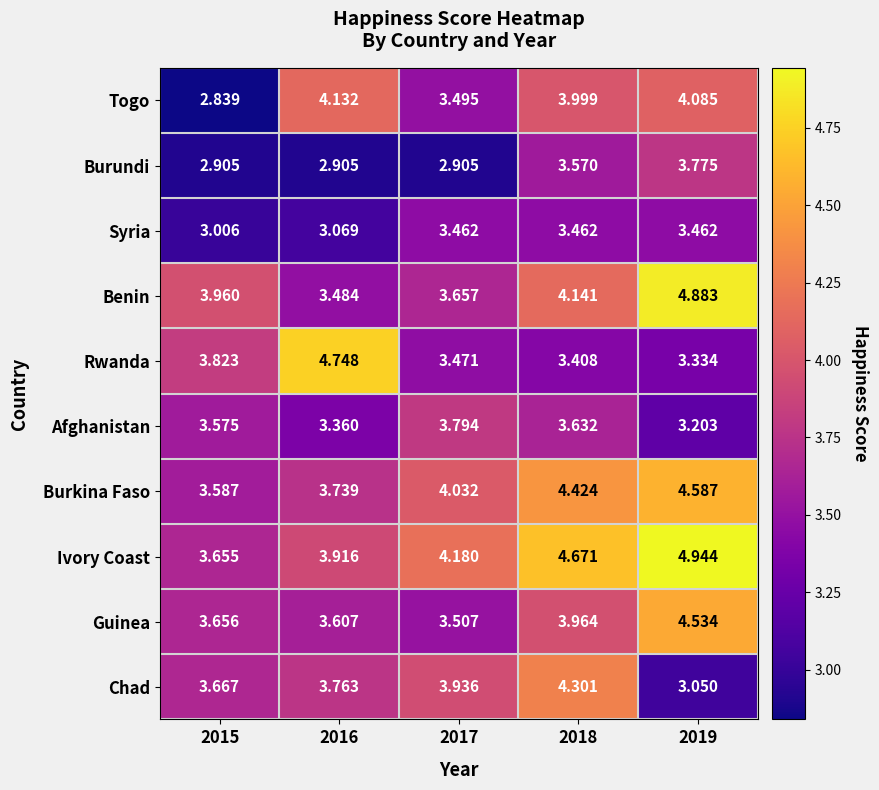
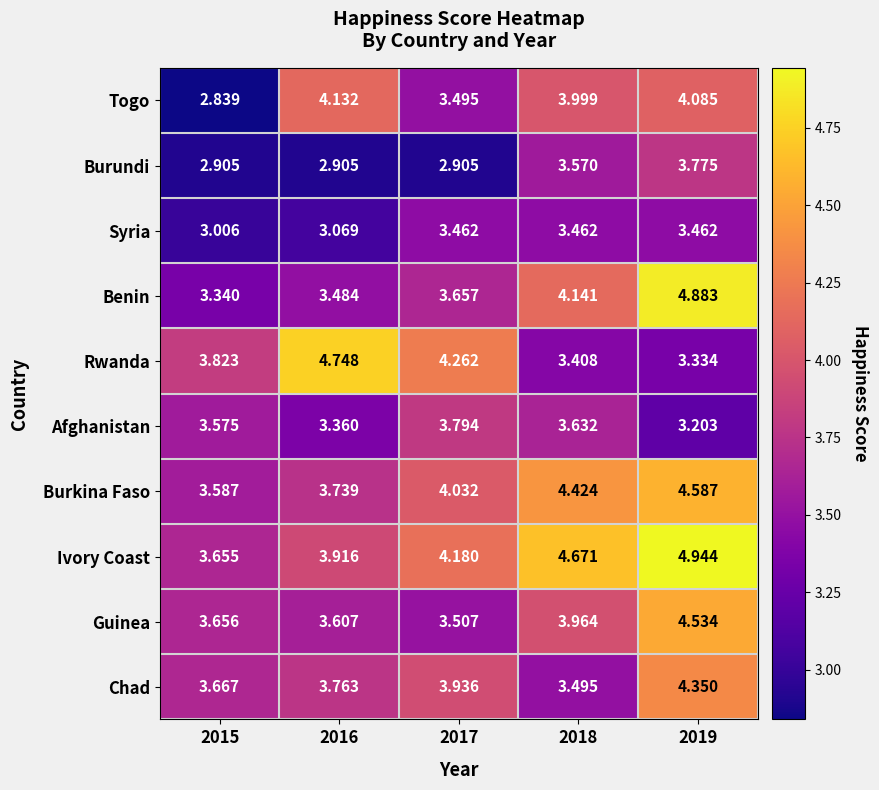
  {
    "Togo": {
      "2015": 2.839,
      "2016": 4.132,
      "2017": 3.495,
      "2018": 3.999,
      "2019": 4.085
    },
    "Burundi": {
      "2015": 2.905,
      "2016": 2.905,
      "2017": 2.905,
      "2018": 3.570,
      "2019": 3.775
    },
    "Syria": {
      "2015": 3.006,
      "2016": 3.069,
      "2017": 3.462,
      "2018": 3.462,
      "2019": 3.462
    },
    "Benin": {
-     "2015": 3.960,
+     "2015": 3.340,
      "2016": 3.484,
      "2017": 3.657,
      "2018": 4.141,
      "2019": 4.883
    },
    "Rwanda": {
      "2015": 3.823,
      "2016": 4.748,
-     "2017": 3.471,
+     "2017": 4.262,
      "2018": 3.408,
      "2019": 3.334
    },
    "Afghanistan": {
      "2015": 3.575,
      "2016": 3.360,
      "2017": 3.794,
      "2018": 3.632,
      "2019": 3.203
    },
    "Burkina Faso": {
      "2015": 3.587,
      "2016": 3.739,
      "2017": 4.032,
      "2018": 4.424,
      "2019": 4.587
    },
    "Ivory Coast": {
      "2015": 3.655,
      "2016": 3.916,
      "2017": 4.180,
      "2018": 4.671,
      "2019": 4.944
    },
    "Guinea": {
      "2015": 3.656,
      "2016": 3.607,
      "2017": 3.507,
      "2018": 3.964,
      "2019": 4.534
    },
    "Chad": {
      "2015": 3.667,
      "2016": 3.763,
      "2017": 3.936,
-     "2018": 4.301,
-     "2019": 3.050
+     "2018": 3.495,
+     "2019": 4.350
    }
  }
